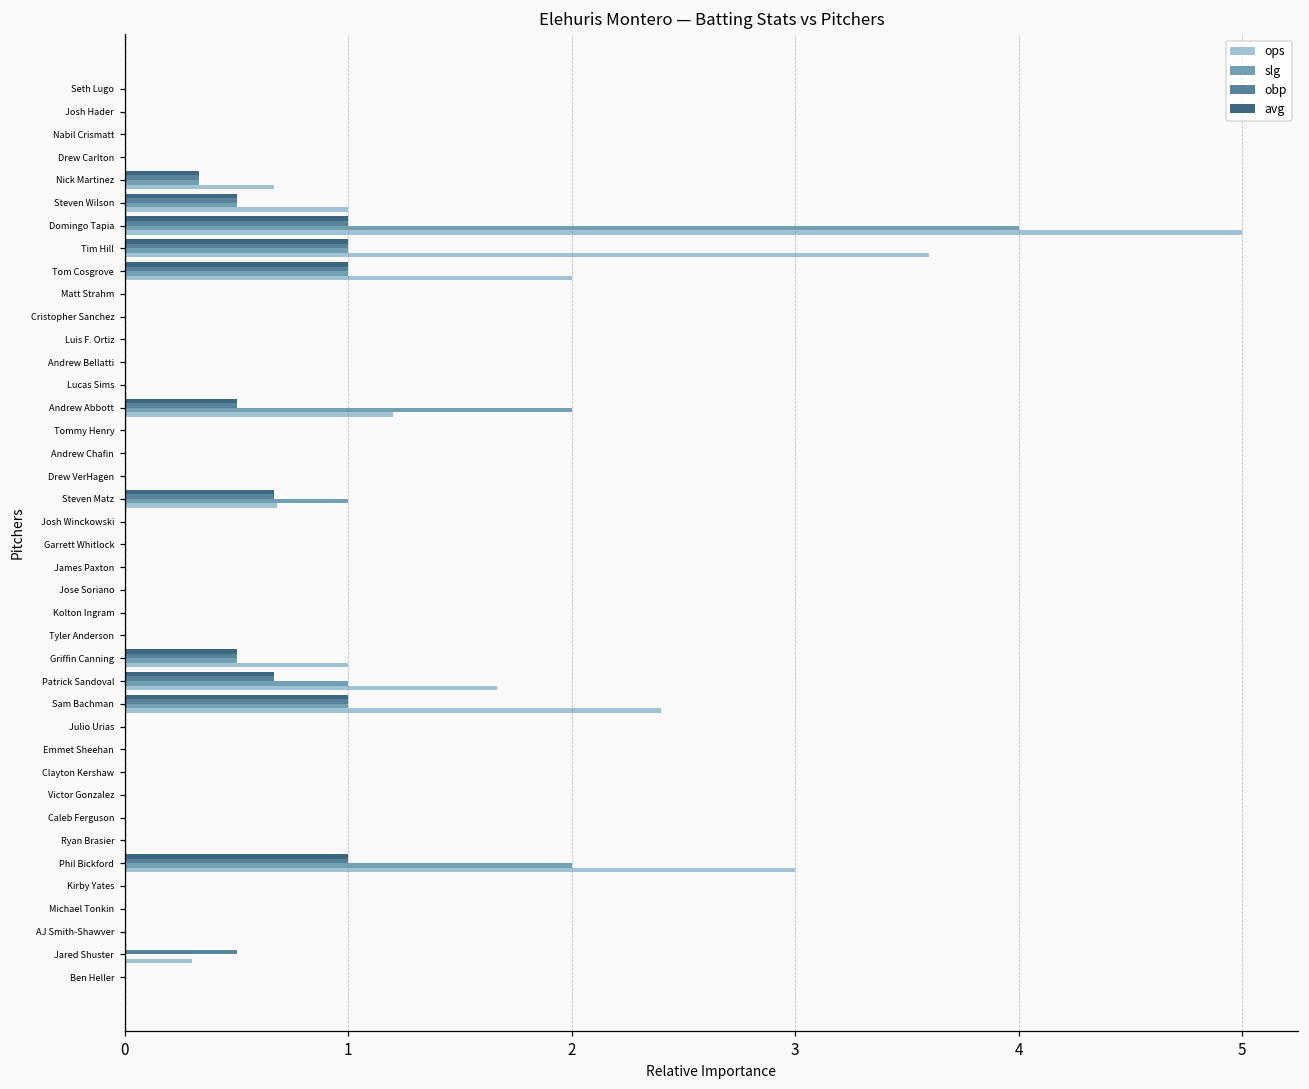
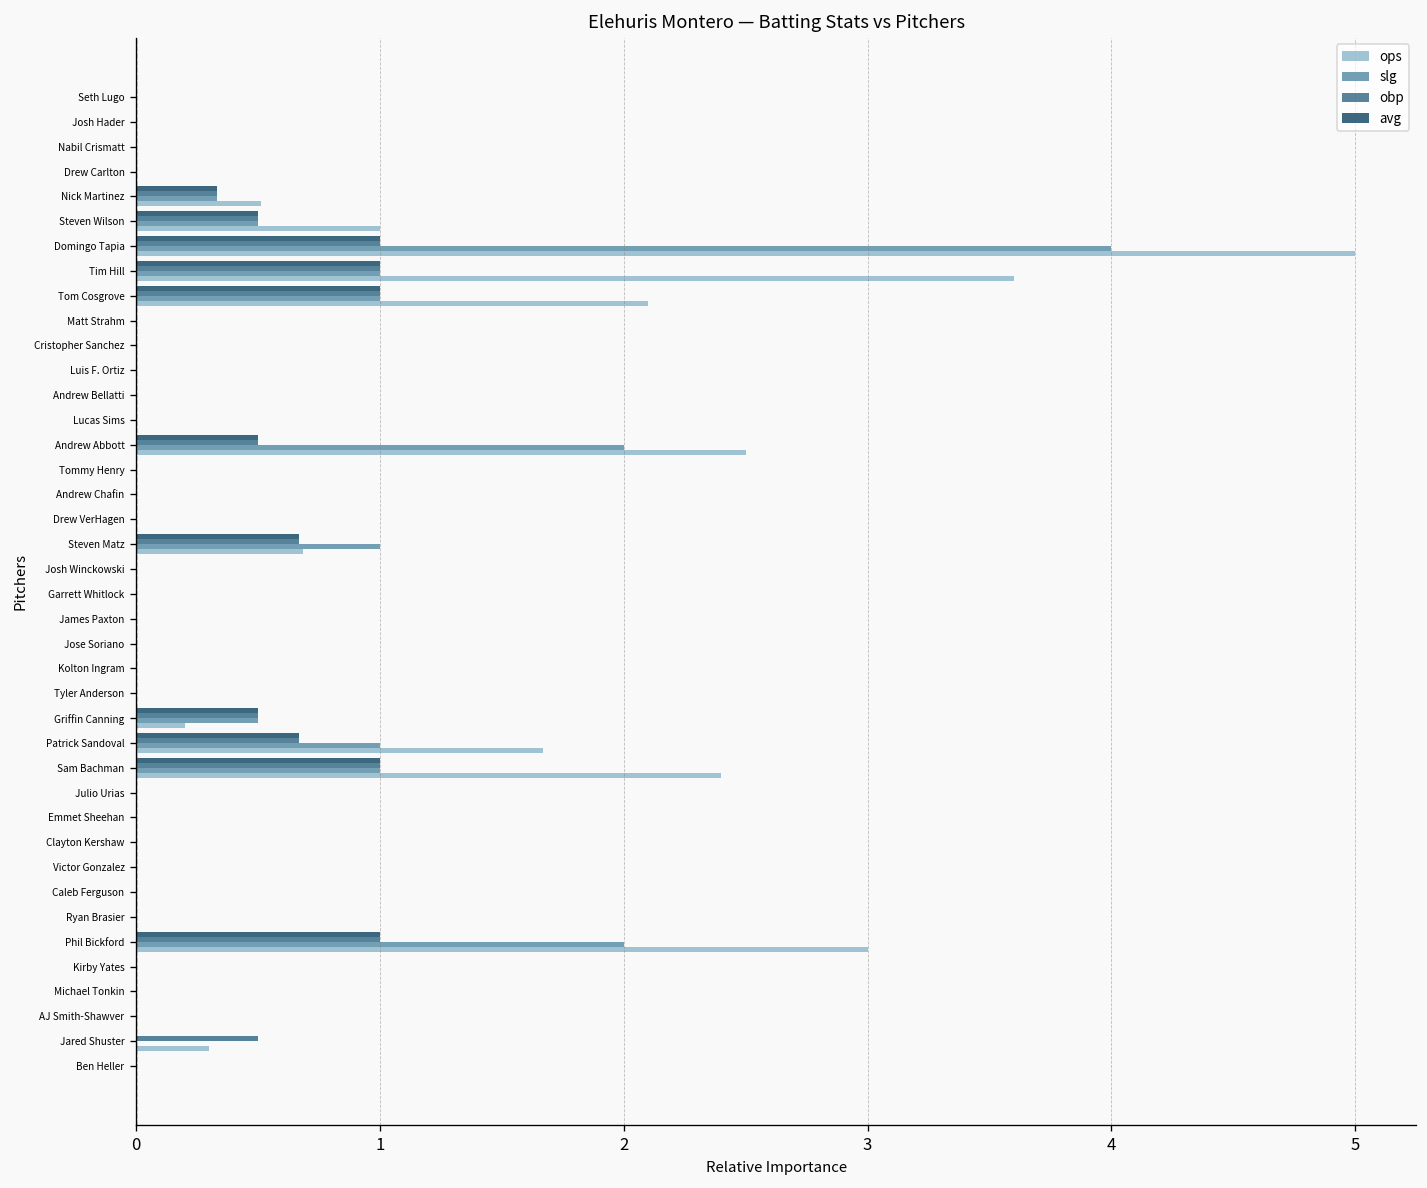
  {
    "ops": {
      "Seth Lugo": 0.00,
      "Josh Hader": 0.00,
      "Nabil Crismatt": 0.00,
      "Drew Carlton": 0.00,
-     "Nick Martinez": 0.67,
+     "Nick Martinez": 0.51,
      "Steven Wilson": 1.00,
      "Domingo Tapia": 5.00,
      "Tim Hill": 3.60,
-     "Tom Cosgrove": 2.0,
+     "Tom Cosgrove": 2.1,
      "Matt Strahm": 0.00,
      "Cristopher Sanchez": 0.00,
      "Luis F. Ortiz": 0.00,
      "Andrew Bellatti": 0.00,
      "Lucas Sims": 0.00,
-     "Andrew Abbott": 1.2,
+     "Andrew Abbott": 2.5,
      "Tommy Henry": 0.00,
      "Andrew Chafin": 0.00,
      "Drew VerHagen": 0.00,
      "Steven Matz": 0.68,
      "Josh Winckowski": 0.00,
      "Garrett Whitlock": 0.00,
      "James Paxton": 0.00,
      "Jose Soriano": 0.00,
      "Kolton Ingram": 0.00,
      "Tyler Anderson": 0.00,
-     "Griffin Canning": 1.0,
+     "Griffin Canning": 0.2,
      "Patrick Sandoval": 1.67,
      "Sam Bachman": 2.40,
      "Julio Urias": 0.00,
      "Emmet Sheehan": 0.00,
      "Clayton Kershaw": 0.00,
      "Victor Gonzalez": 0.00,
      "Caleb Ferguson": 0.00,
      "Ryan Brasier": 0.00,
      "Phil Bickford": 3.00,
      "Kirby Yates": 0.00,
      "Michael Tonkin": 0.00,
      "AJ Smith-Shawver": 0.00,
      "Jared Shuster": 0.30,
      "Ben Heller": 0.00
    }
  }
